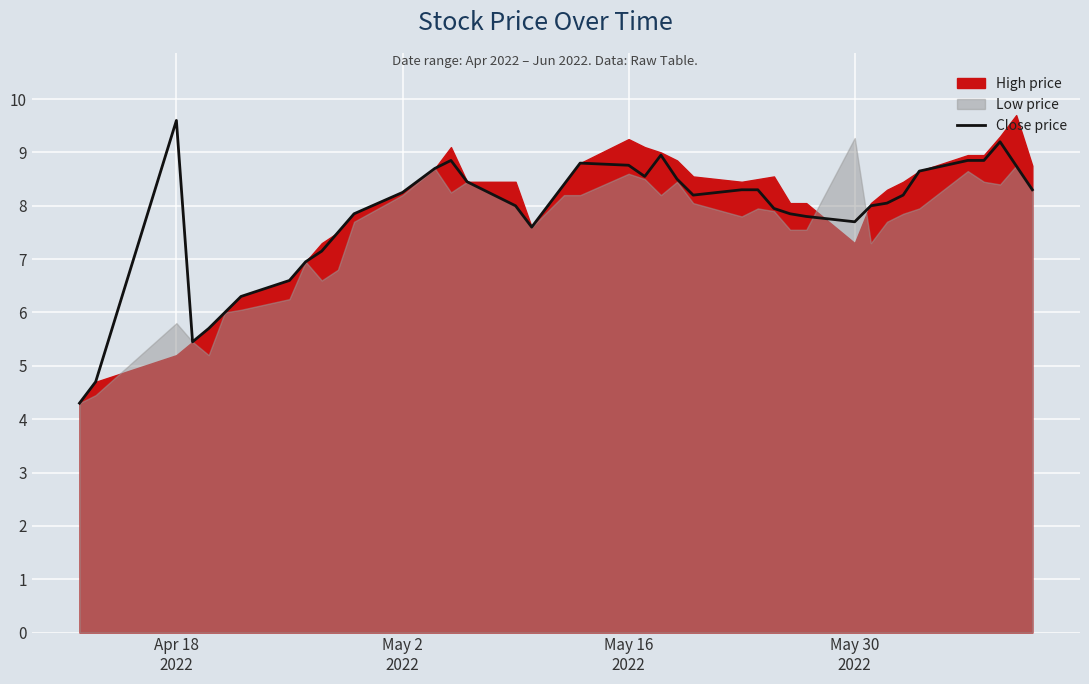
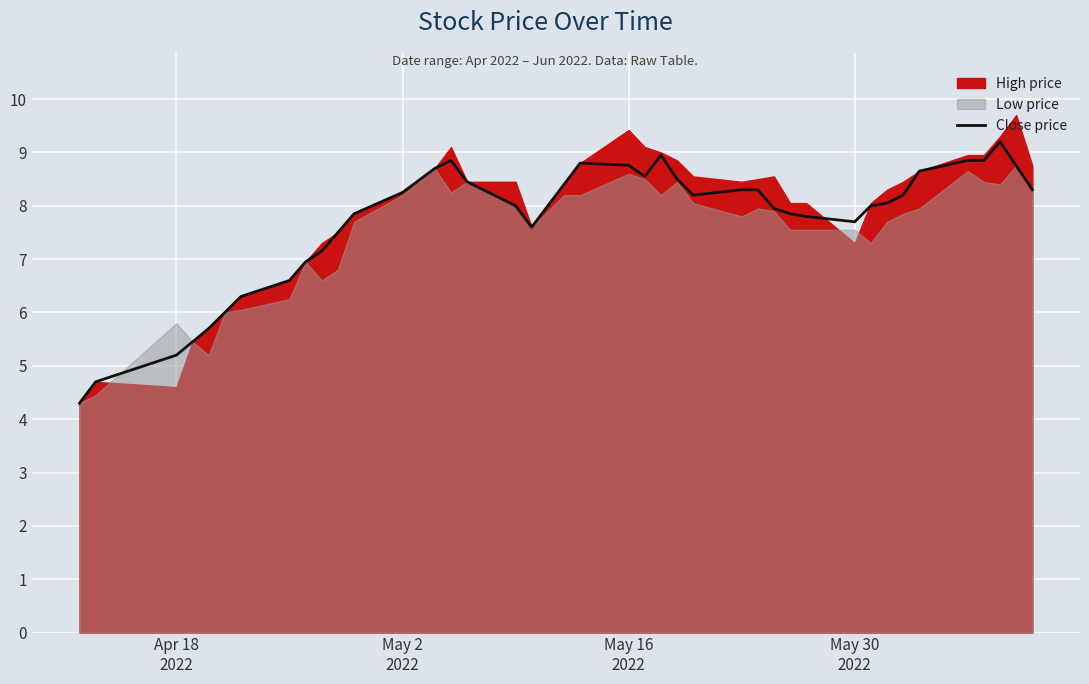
  {
    "Close price": {
-     "Apr 18 2022": 9.6,
+     "Apr 18 2022": 5.2,
      "May 16 2022": 8.8,
      "May 30 2022": 7.7
    },
    "High price": {
-     "Apr 18 2022": 5.2,
-     "May 16 2022": 9.3,
+     "Apr 18 2022": 4.6,
+     "May 16 2022": 9.4,
      "May 30 2022": 7.3
    },
    "Low price": {
      "Apr 18 2022": 5.8,
      "May 2 2022": 8.2,
      "May 16 2022": 8.6,
-     "May 30 2022": 9.3
+     "May 30 2022": 7.6
    }
  }
